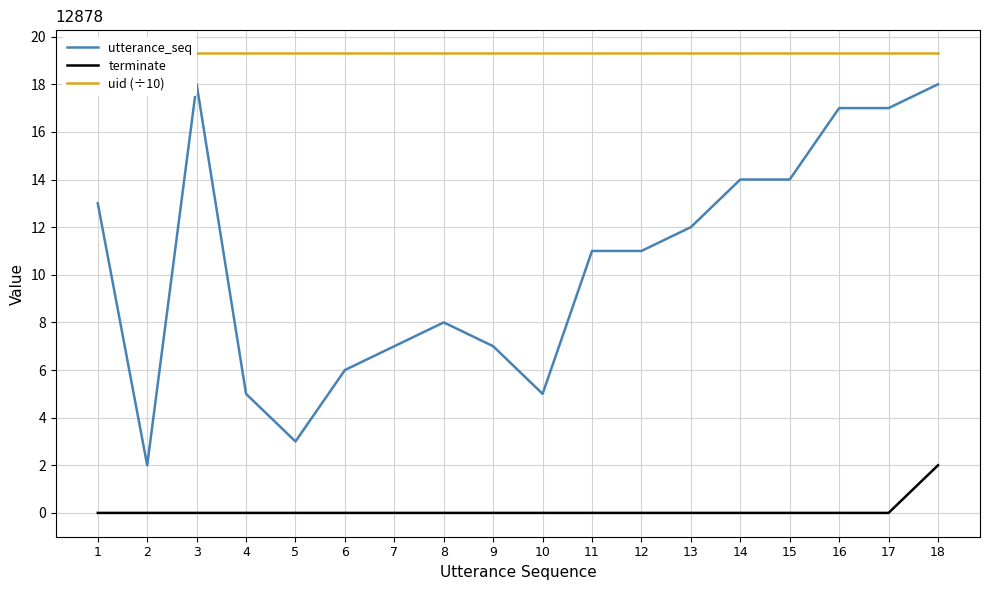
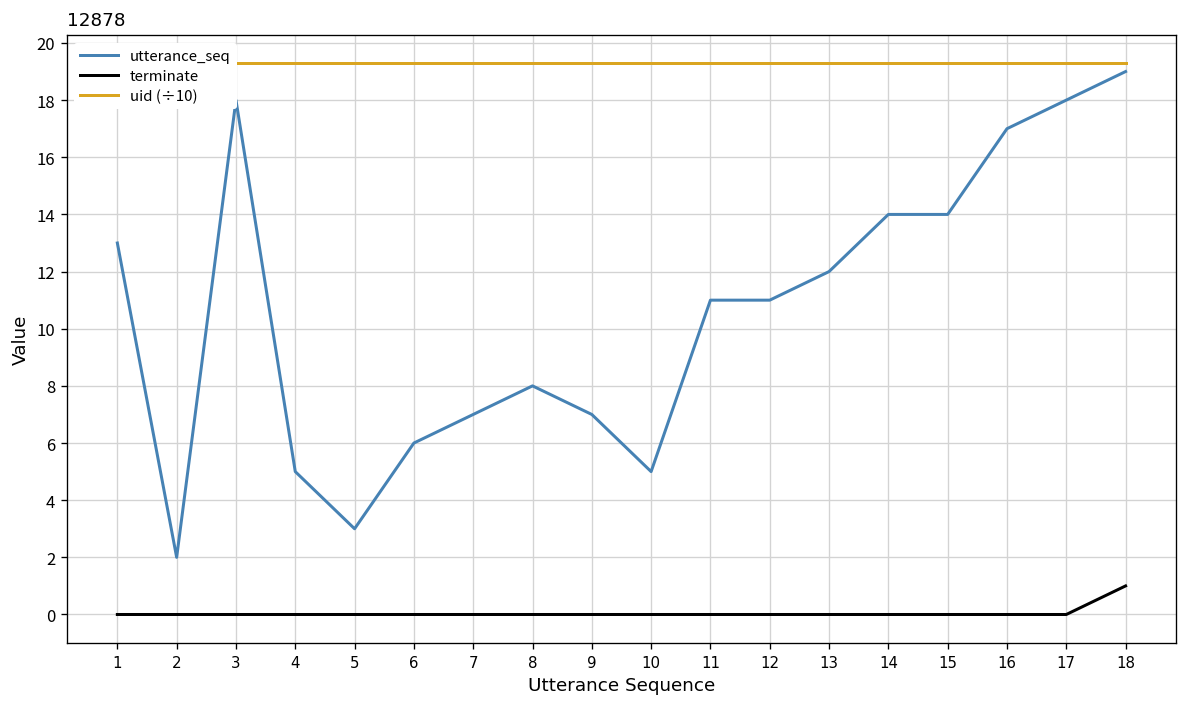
  {
    "utterance_seq": {
      "1": 13,
      "2": 2,
      "4": 5,
      "5": 3,
      "6": 6,
      "7": 7,
      "8": 8,
      "9": 7,
      "10": 5,
      "11": 11,
      "12": 11,
      "13": 12,
      "14": 14,
      "15": 14,
      "16": 17,
-     "17": 17,
-     "18": 18
+     "17": 18,
+     "18": 19
    },
    "terminate": {
      "1": 0,
      "2": 0,
      "3": 0,
      "4": 0,
      "5": 0,
      "6": 0,
      "7": 0,
      "8": 0,
      "9": 0,
      "10": 0,
      "11": 0,
      "12": 0,
      "13": 0,
      "14": 0,
      "15": 0,
      "16": 0,
      "17": 0,
-     "18": 2
+     "18": 1
    },
    "uid (÷10)": {
      "4": 19.3,
      "5": 19.3,
      "6": 19.3,
      "7": 19.3,
      "8": 19.3,
      "9": 19.3,
      "10": 19.3,
      "11": 19.3,
      "12": 19.3,
      "13": 19.3,
      "14": 19.3,
      "15": 19.3,
      "16": 19.3,
      "17": 19.3,
      "18": 19.3
    }
  }
